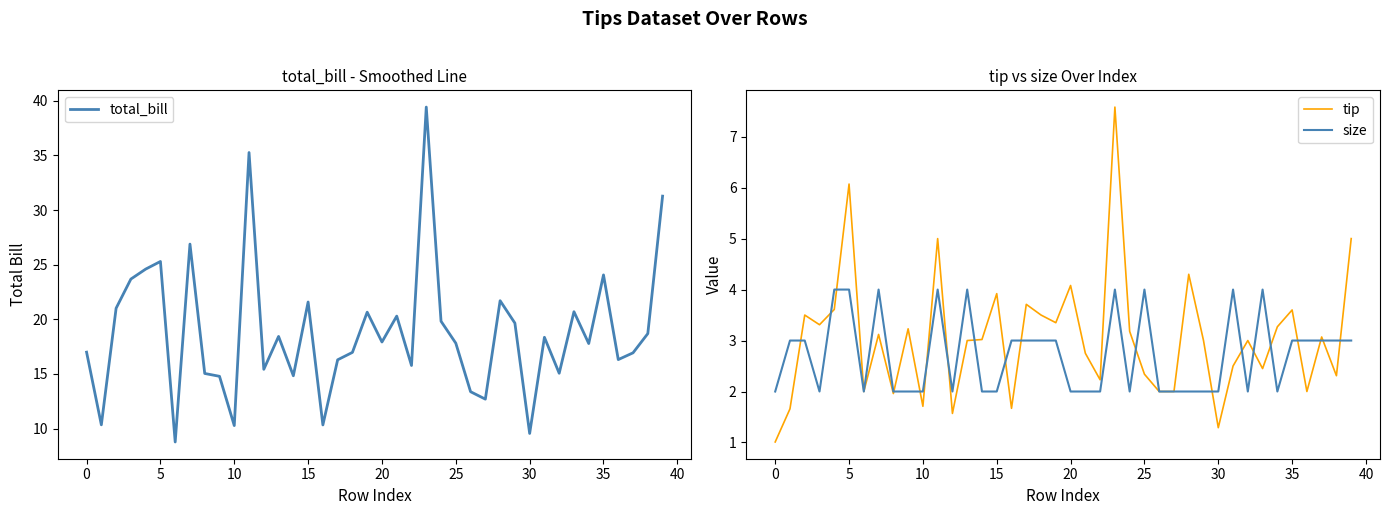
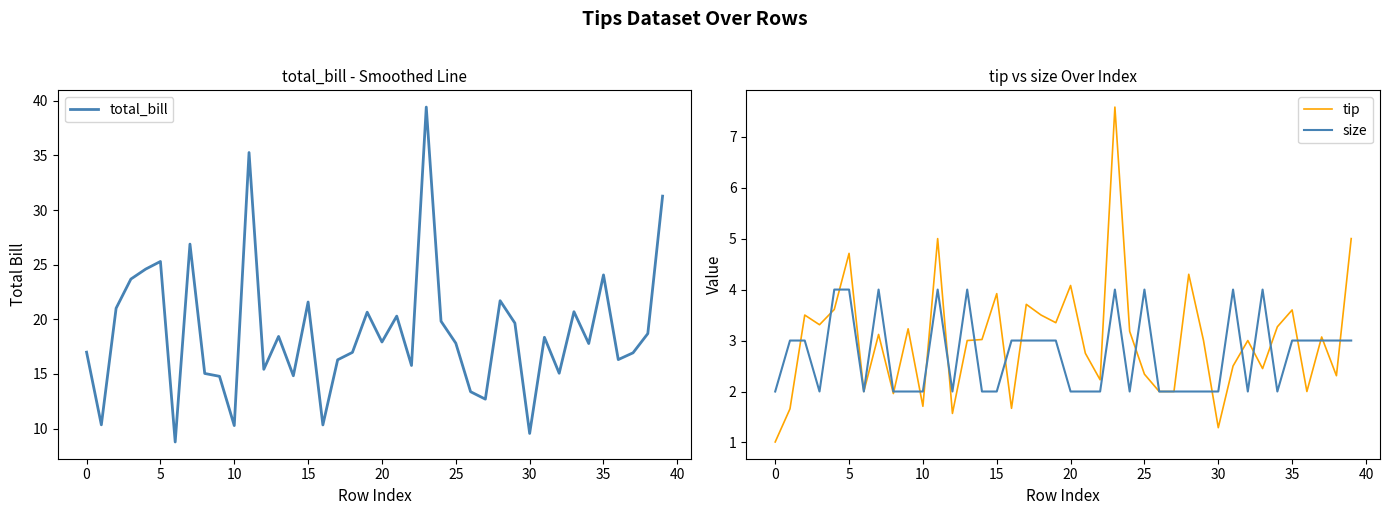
  {
    "total_bill - Smoothed Line": {
      "0": 17.0,
      "5": 25.3,
      "10": 10.3,
      "15": 21.6,
      "20": 17.9,
      "25": 17.8,
      "30": 9.6,
      "35": 24.1
    },
    "tip vs size Over Index": {
      "tip": {
        "0": 1.0,
-       "5": 6.1,
+       "5": 4.7,
        "10": 1.7,
        "15": 3.9,
        "20": 4.1,
        "25": 2.3,
        "30": 1.3,
        "35": 3.6
      },
      "size": {
        "0": 2.0,
        "5": 4.0,
        "10": 2.0,
        "15": 2.0,
        "20": 2.0,
        "25": 4.0,
        "30": 2.0,
        "35": 3.0
      }
    }
  }
